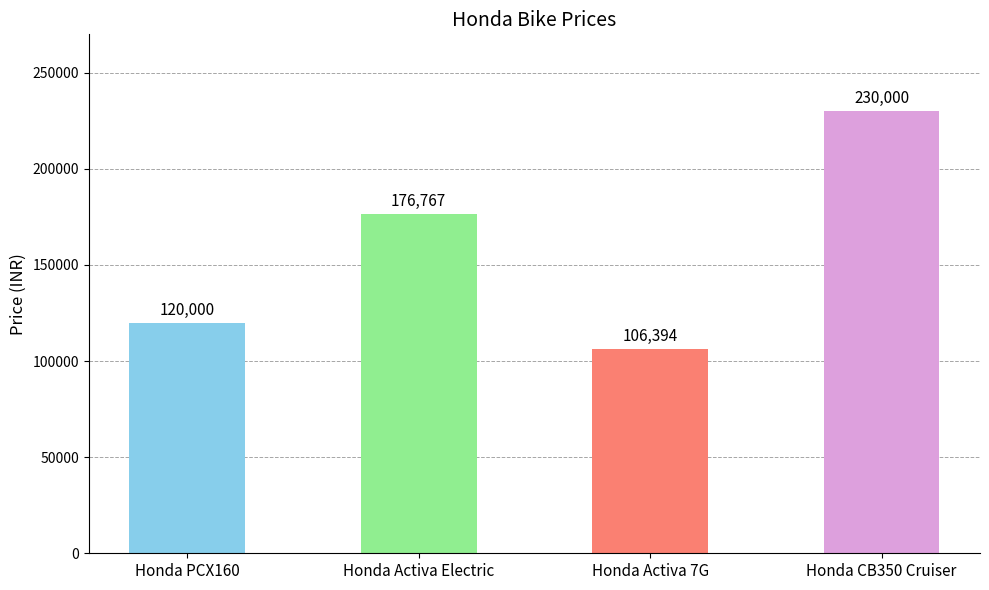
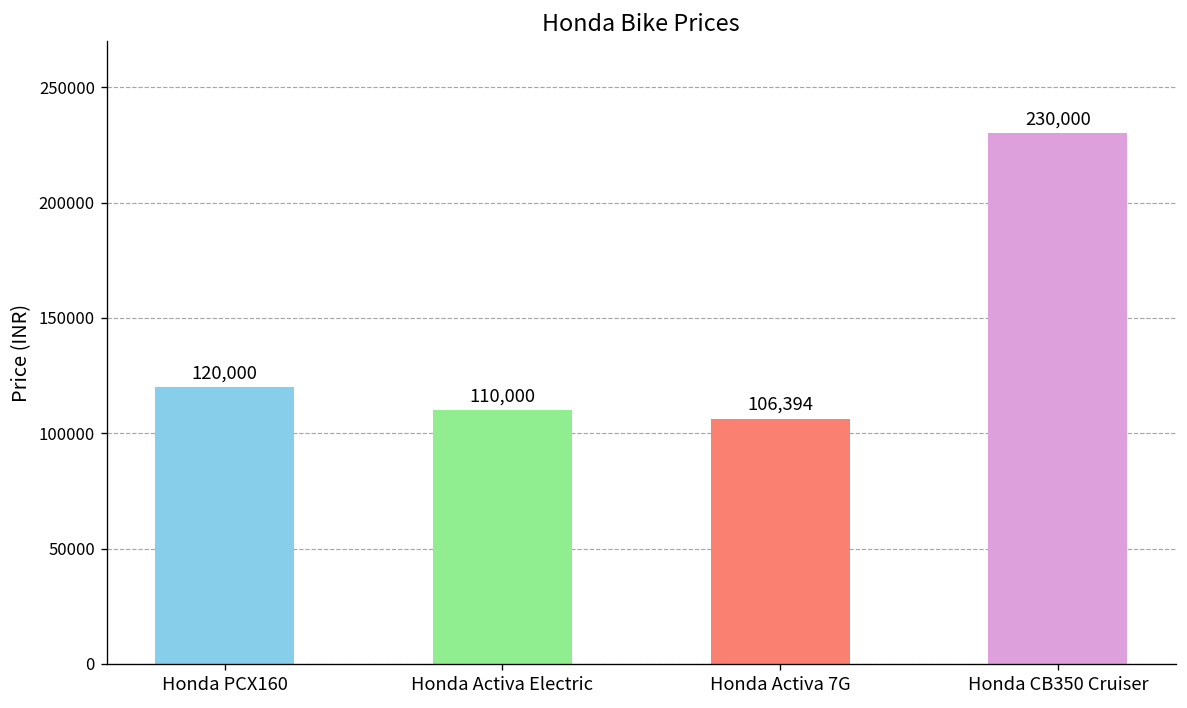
  {
    "Honda PCX160": "120,000",
-   "Honda Activa Electric": "176,767",
+   "Honda Activa Electric": "110,000",
    "Honda Activa 7G": "106,394",
    "Honda CB350 Cruiser": "230,000"
  }
